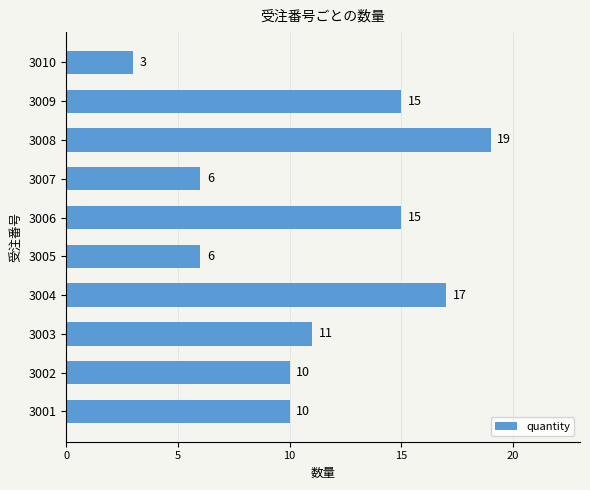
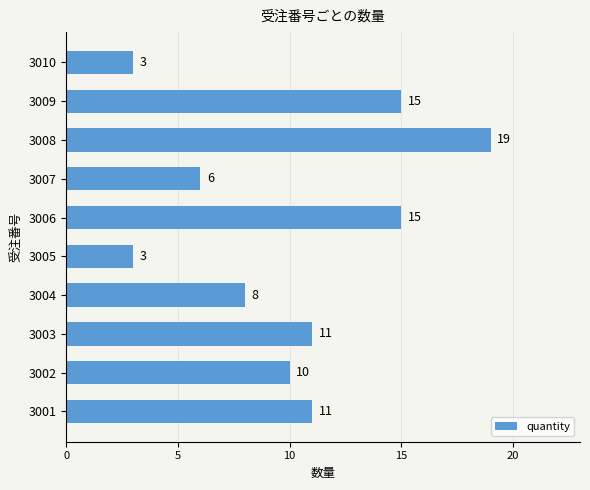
  {
    "3010": 3,
    "3009": 15,
    "3008": 19,
    "3007": 6,
    "3006": 15,
-   "3005": 6,
-   "3004": 17,
+   "3005": 3,
+   "3004": 8,
    "3003": 11,
    "3002": 10,
-   "3001": 10
+   "3001": 11
  }
